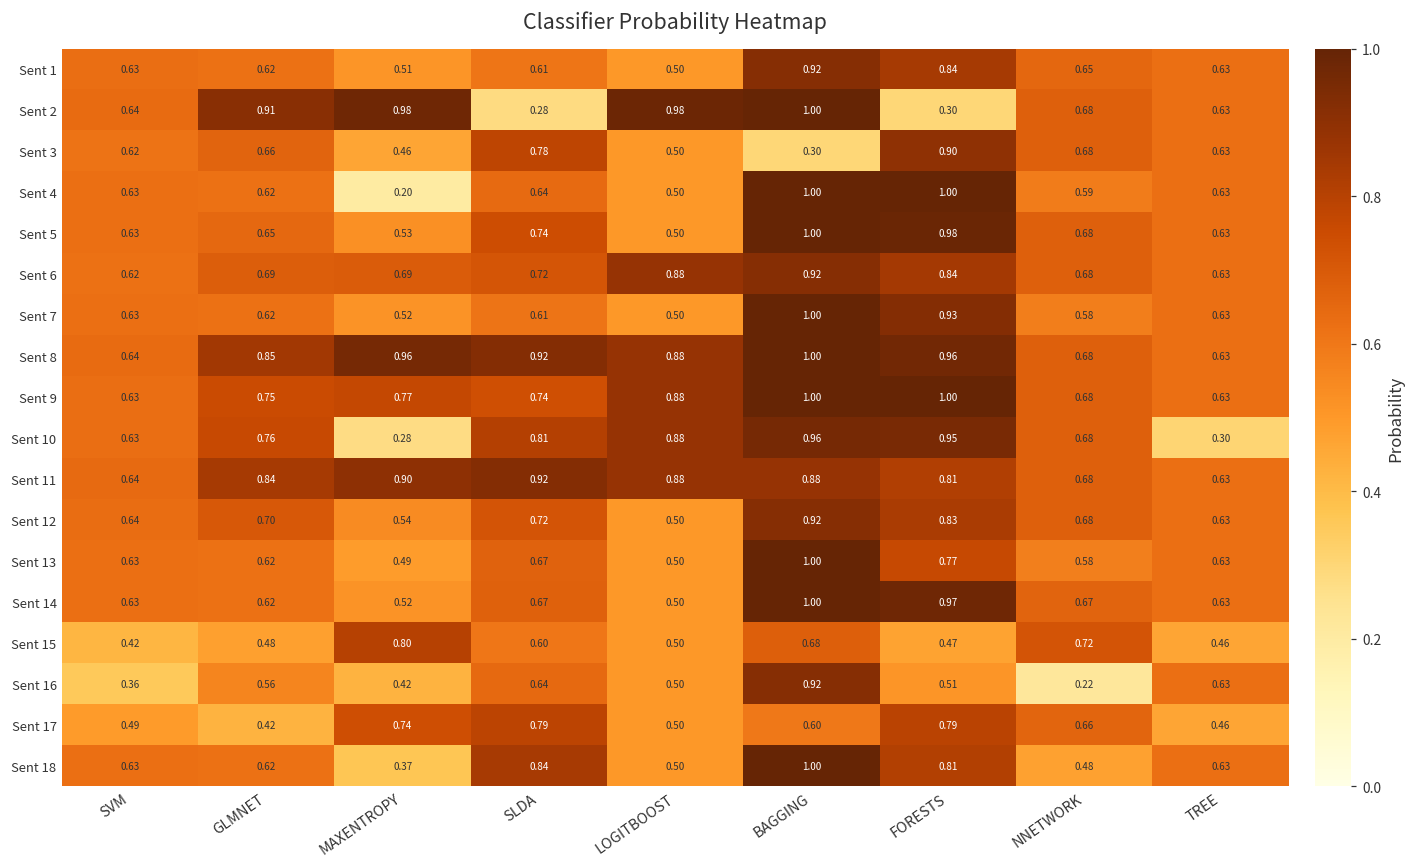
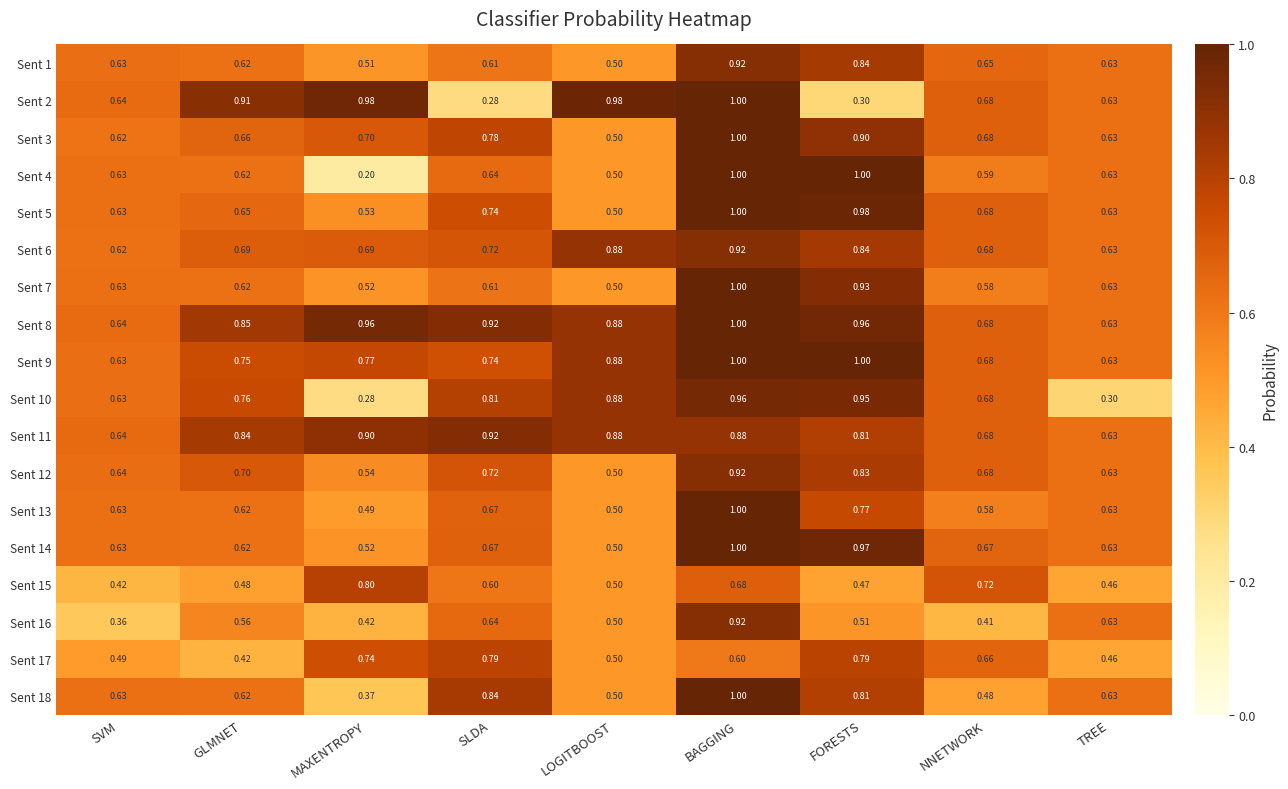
  {
    "Sent 1": {
      "SVM": 0.63,
      "GLMNET": 0.62,
      "MAXENTROPY": 0.51,
      "SLDA": 0.61,
      "LOGITBOOST": 0.50,
      "BAGGING": 0.92,
      "FORESTS": 0.84,
      "NNETWORK": 0.65,
      "TREE": 0.63
    },
    "Sent 2": {
      "SVM": 0.64,
      "GLMNET": 0.91,
      "MAXENTROPY": 0.98,
      "SLDA": 0.28,
      "LOGITBOOST": 0.98,
      "BAGGING": 1.00,
      "FORESTS": 0.30,
      "NNETWORK": 0.68,
      "TREE": 0.63
    },
    "Sent 3": {
      "SVM": 0.62,
      "GLMNET": 0.66,
-     "MAXENTROPY": 0.46,
+     "MAXENTROPY": 0.70,
      "SLDA": 0.78,
      "LOGITBOOST": 0.50,
-     "BAGGING": 0.30,
+     "BAGGING": 1.00,
      "FORESTS": 0.90,
      "NNETWORK": 0.68,
      "TREE": 0.63
    },
    "Sent 4": {
      "SVM": 0.63,
      "GLMNET": 0.62,
      "MAXENTROPY": 0.20,
      "SLDA": 0.64,
      "LOGITBOOST": 0.50,
      "BAGGING": 1.00,
      "FORESTS": 1.00,
      "NNETWORK": 0.59,
      "TREE": 0.63
    },
    "Sent 5": {
      "SVM": 0.63,
      "GLMNET": 0.65,
      "MAXENTROPY": 0.53,
      "SLDA": 0.74,
      "LOGITBOOST": 0.50,
      "BAGGING": 1.00,
      "FORESTS": 0.98,
      "NNETWORK": 0.68,
      "TREE": 0.63
    },
    "Sent 6": {
      "SVM": 0.62,
      "GLMNET": 0.69,
      "MAXENTROPY": 0.69,
      "SLDA": 0.72,
      "LOGITBOOST": 0.88,
      "BAGGING": 0.92,
      "FORESTS": 0.84,
      "NNETWORK": 0.68,
      "TREE": 0.63
    },
    "Sent 7": {
      "SVM": 0.63,
      "GLMNET": 0.62,
      "MAXENTROPY": 0.52,
      "SLDA": 0.61,
      "LOGITBOOST": 0.50,
      "BAGGING": 1.00,
      "FORESTS": 0.93,
      "NNETWORK": 0.58,
      "TREE": 0.63
    },
    "Sent 8": {
      "SVM": 0.64,
      "GLMNET": 0.85,
      "MAXENTROPY": 0.96,
      "SLDA": 0.92,
      "LOGITBOOST": 0.88,
      "BAGGING": 1.00,
      "FORESTS": 0.96,
      "NNETWORK": 0.68,
      "TREE": 0.63
    },
    "Sent 9": {
      "SVM": 0.63,
      "GLMNET": 0.75,
      "MAXENTROPY": 0.77,
      "SLDA": 0.74,
      "LOGITBOOST": 0.88,
      "BAGGING": 1.00,
      "FORESTS": 1.00,
      "NNETWORK": 0.68,
      "TREE": 0.63
    },
    "Sent 10": {
      "SVM": 0.63,
      "GLMNET": 0.76,
      "MAXENTROPY": 0.28,
      "SLDA": 0.81,
      "LOGITBOOST": 0.88,
      "BAGGING": 0.96,
      "FORESTS": 0.95,
      "NNETWORK": 0.68,
      "TREE": 0.30
    },
    "Sent 11": {
      "SVM": 0.64,
      "GLMNET": 0.84,
      "MAXENTROPY": 0.90,
      "SLDA": 0.92,
      "LOGITBOOST": 0.88,
      "BAGGING": 0.88,
      "FORESTS": 0.81,
      "NNETWORK": 0.68,
      "TREE": 0.63
    },
    "Sent 12": {
      "SVM": 0.64,
      "GLMNET": 0.70,
      "MAXENTROPY": 0.54,
      "SLDA": 0.72,
      "LOGITBOOST": 0.50,
      "BAGGING": 0.92,
      "FORESTS": 0.83,
      "NNETWORK": 0.68,
      "TREE": 0.63
    },
    "Sent 13": {
      "SVM": 0.63,
      "GLMNET": 0.62,
      "MAXENTROPY": 0.49,
      "SLDA": 0.67,
      "LOGITBOOST": 0.50,
      "BAGGING": 1.00,
      "FORESTS": 0.77,
      "NNETWORK": 0.58,
      "TREE": 0.63
    },
    "Sent 14": {
      "SVM": 0.63,
      "GLMNET": 0.62,
      "MAXENTROPY": 0.52,
      "SLDA": 0.67,
      "LOGITBOOST": 0.50,
      "BAGGING": 1.00,
      "FORESTS": 0.97,
      "NNETWORK": 0.67,
      "TREE": 0.63
    },
    "Sent 15": {
      "SVM": 0.42,
      "GLMNET": 0.48,
      "MAXENTROPY": 0.80,
      "SLDA": 0.60,
      "LOGITBOOST": 0.50,
      "BAGGING": 0.68,
      "FORESTS": 0.47,
      "NNETWORK": 0.72,
      "TREE": 0.46
    },
    "Sent 16": {
      "SVM": 0.36,
      "GLMNET": 0.56,
      "MAXENTROPY": 0.42,
      "SLDA": 0.64,
      "LOGITBOOST": 0.50,
      "BAGGING": 0.92,
      "FORESTS": 0.51,
-     "NNETWORK": 0.22,
+     "NNETWORK": 0.41,
      "TREE": 0.63
    },
    "Sent 17": {
      "SVM": 0.49,
      "GLMNET": 0.42,
      "MAXENTROPY": 0.74,
      "SLDA": 0.79,
      "LOGITBOOST": 0.50,
      "BAGGING": 0.60,
      "FORESTS": 0.79,
      "NNETWORK": 0.66,
      "TREE": 0.46
    },
    "Sent 18": {
      "SVM": 0.63,
      "GLMNET": 0.62,
      "MAXENTROPY": 0.37,
      "SLDA": 0.84,
      "LOGITBOOST": 0.50,
      "BAGGING": 1.00,
      "FORESTS": 0.81,
      "NNETWORK": 0.48,
      "TREE": 0.63
    }
  }
